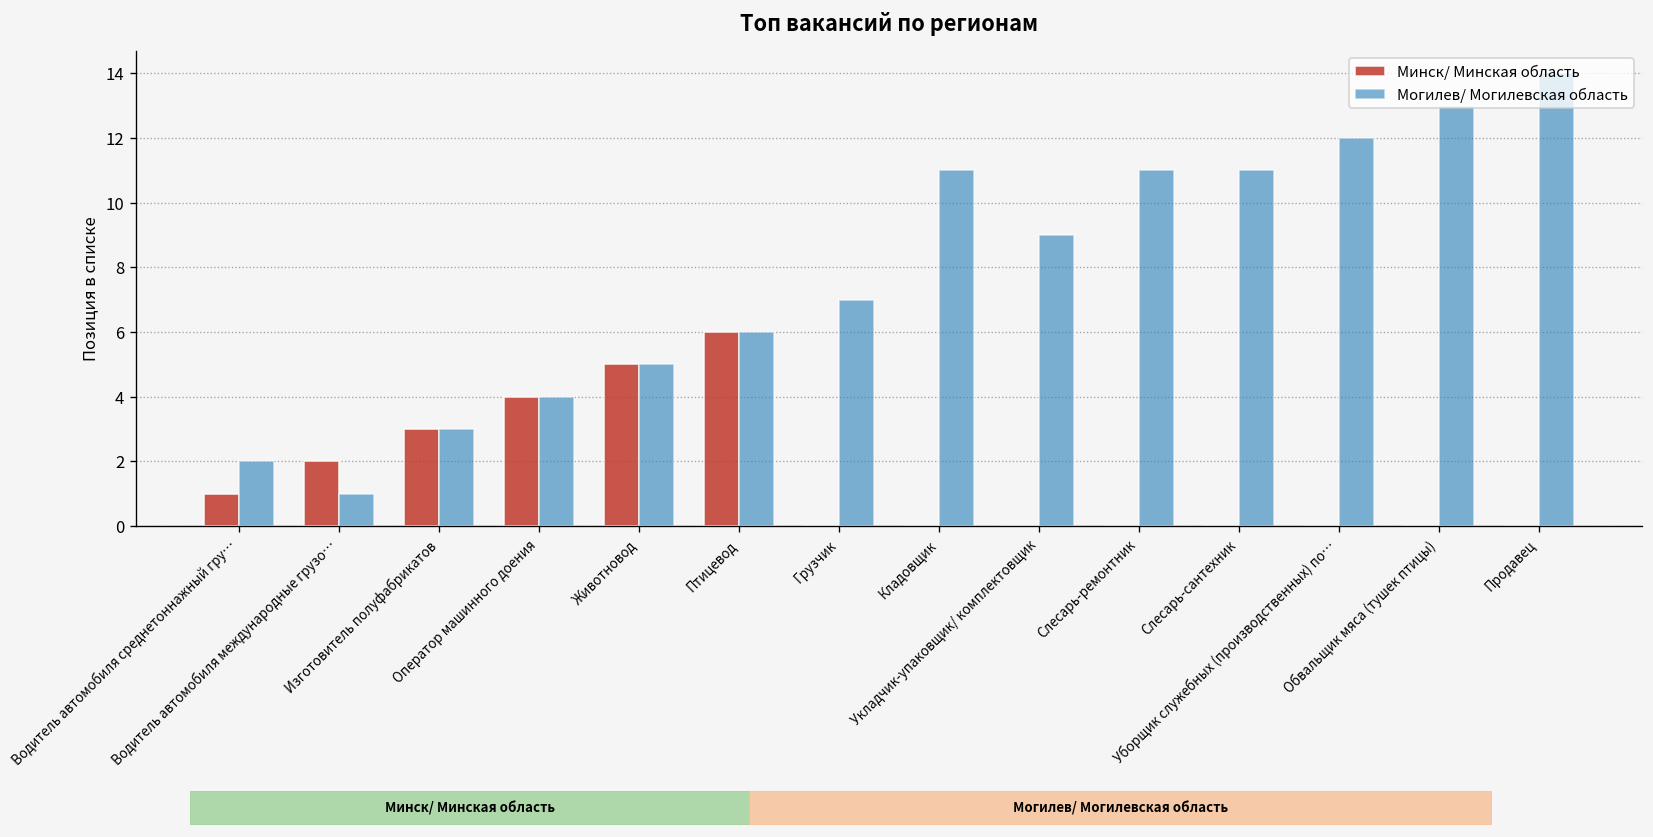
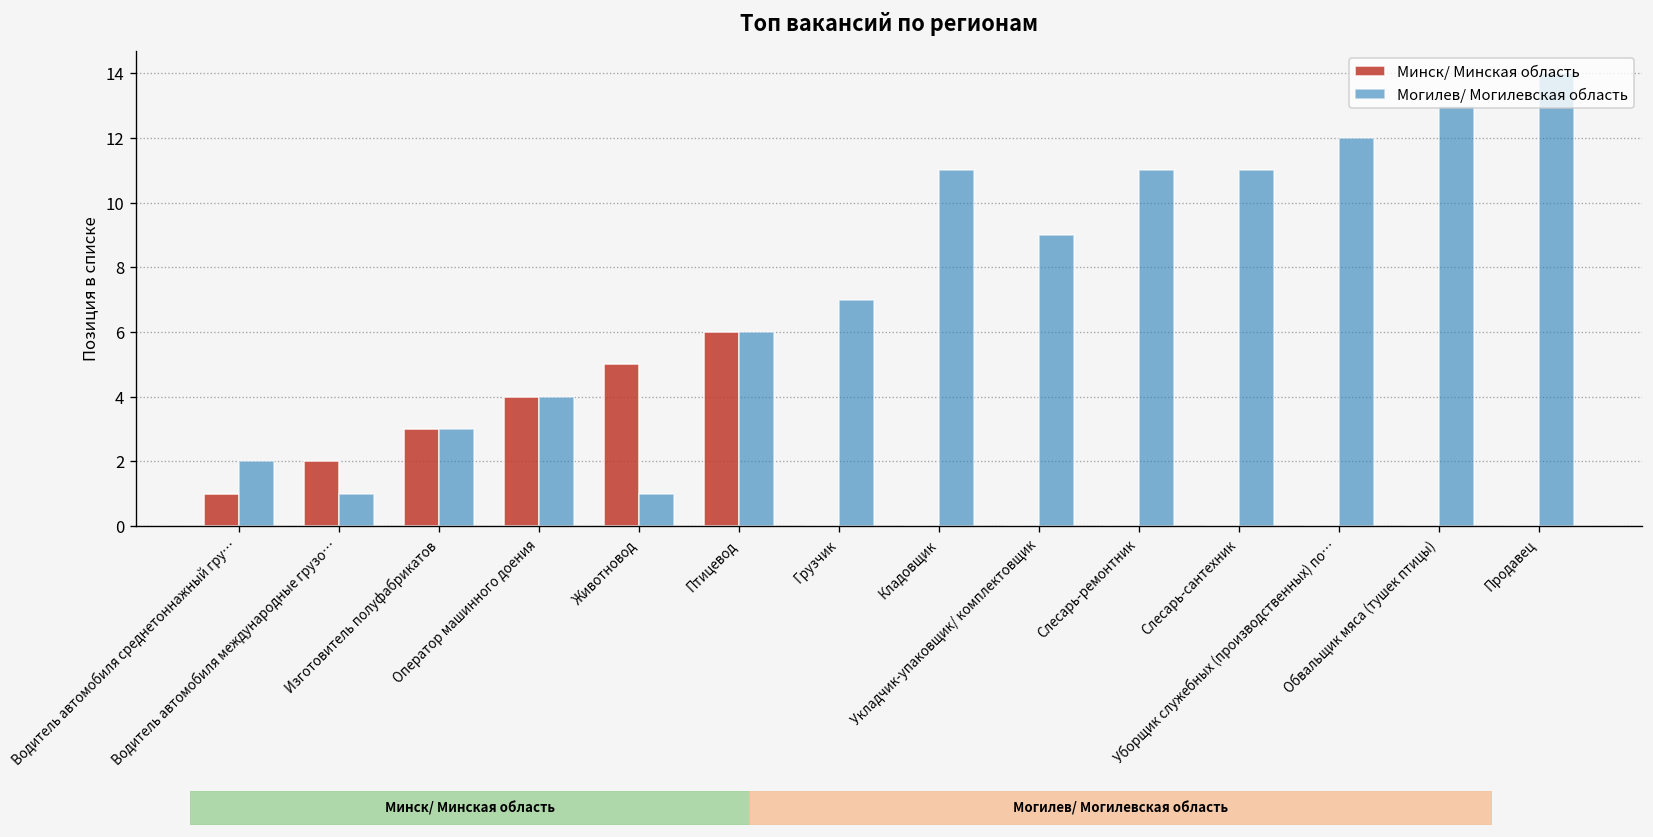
  {
    "Минск/ Минская область": {
      "Водитель автомобиля среднетоннажный гру…": 1,
      "Водитель автомобиля международные грузо…": 2,
      "Изготовитель полуфабрикатов": 3,
      "Оператор машинного доения": 4,
      "Животновод": 5,
      "Птицевод": 6,
      "Грузчик": 0,
      "Кладовщик": 0,
      "Укладчик-упаковщик/ комплектовщик": 0,
      "Слесарь-ремонтник": 0,
      "Слесарь-сантехник": 0,
      "Уборщик служебных (производственных) по…": 0,
      "Обвальщик мяса (тушек птицы)": 0,
      "Продавец": 0
    },
    "Могилев/ Могилевская область": {
      "Водитель автомобиля среднетоннажный гру…": 2,
      "Водитель автомобиля международные грузо…": 1,
      "Изготовитель полуфабрикатов": 3,
      "Оператор машинного доения": 4,
-     "Животновод": 5,
+     "Животновод": 1,
      "Птицевод": 6,
      "Грузчик": 7,
      "Кладовщик": 11,
      "Укладчик-упаковщик/ комплектовщик": 9,
      "Слесарь-ремонтник": 11,
      "Слесарь-сантехник": 11,
      "Уборщик служебных (производственных) по…": 12
    }
  }
